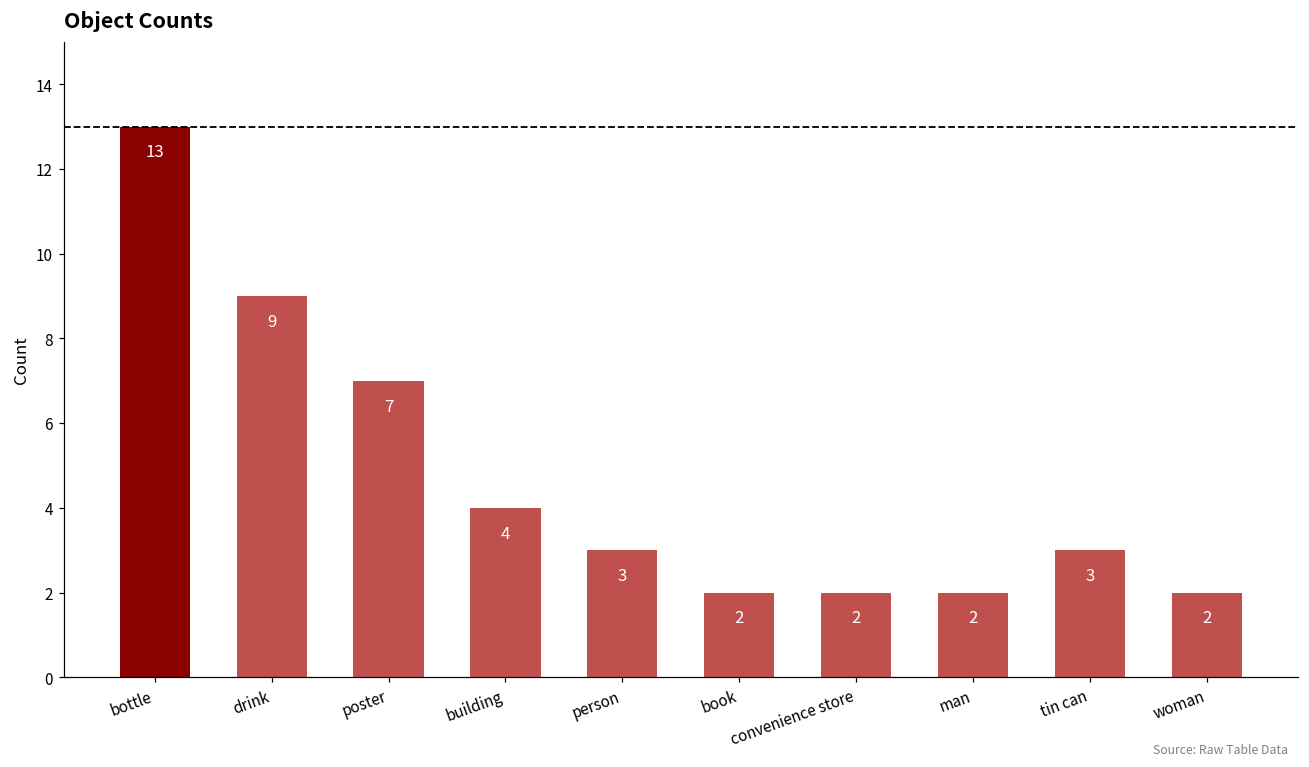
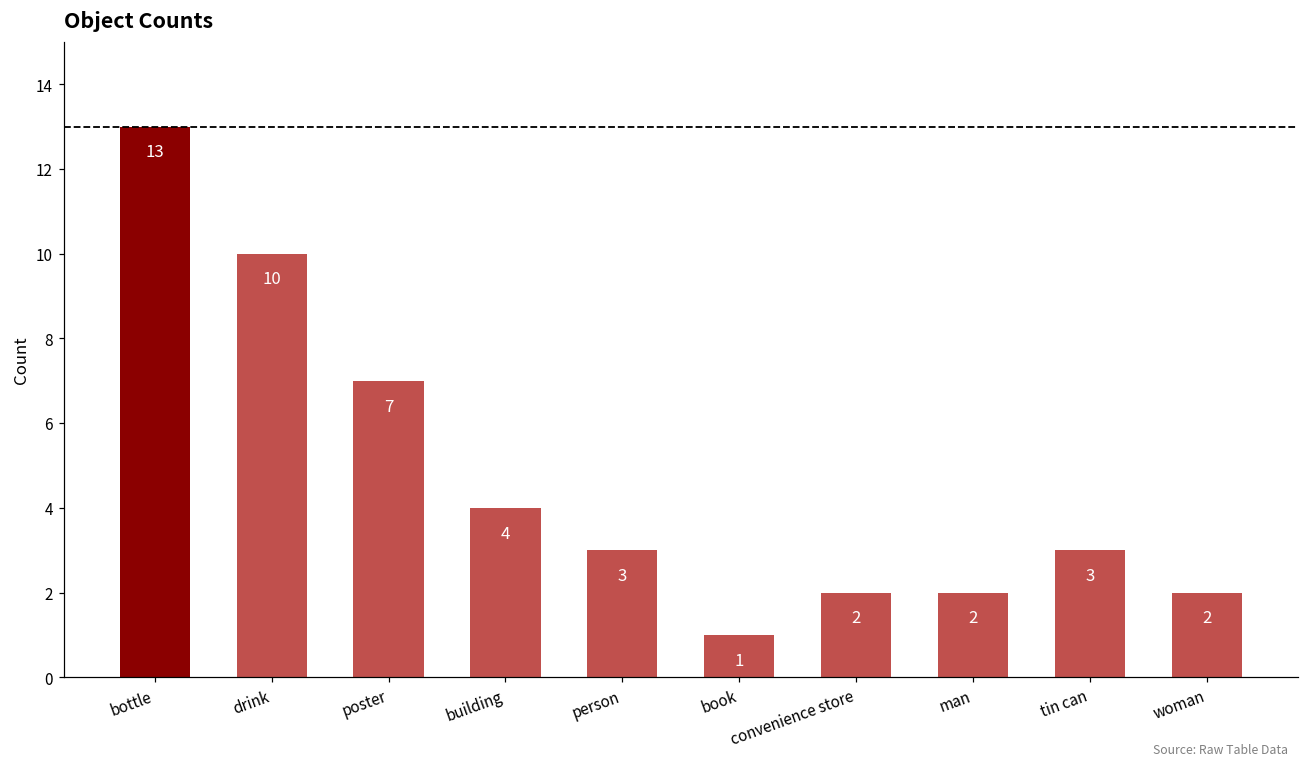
  {
    "bottle": 13,
-   "drink": 9,
+   "drink": 10,
    "poster": 7,
    "building": 4,
    "person": 3,
-   "book": 2,
+   "book": 1,
    "convenience store": 2,
    "man": 2,
    "tin can": 3,
    "woman": 2
  }
